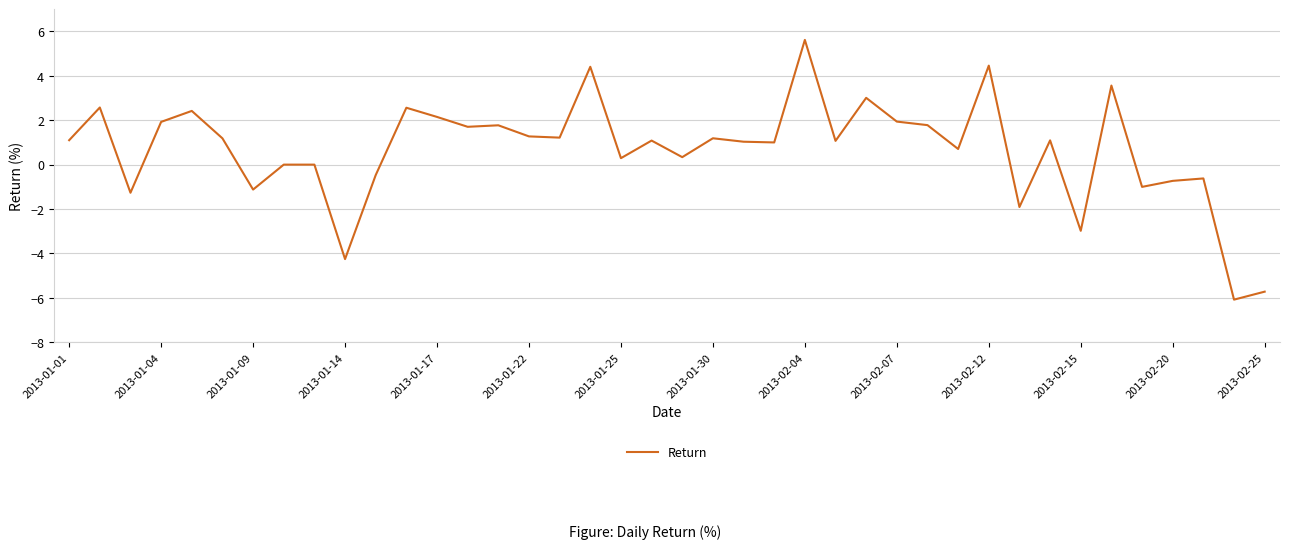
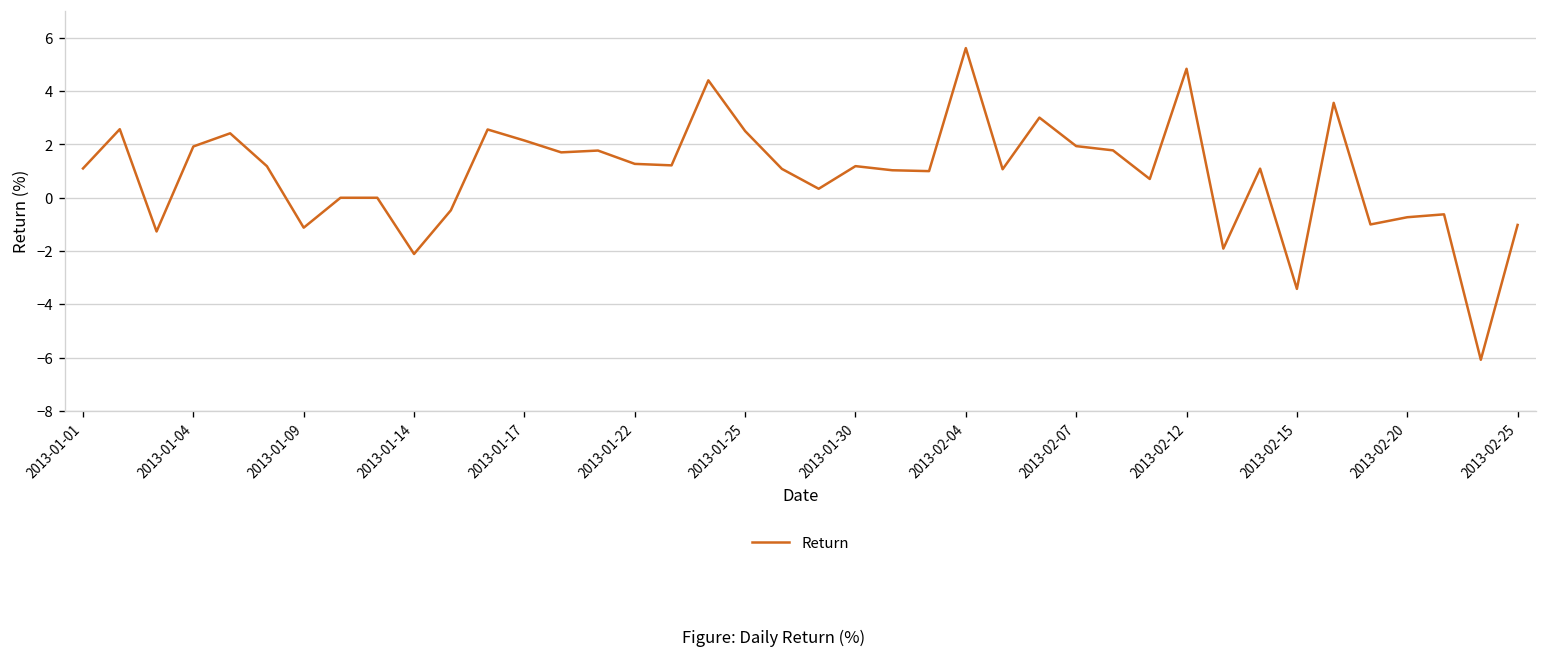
  {
    "2013-01-01": 1.1,
    "2013-01-04": 1.9,
    "2013-01-09": -1.1,
-   "2013-01-14": -4.3,
+   "2013-01-14": -2.1,
    "2013-01-17": 2.1,
    "2013-01-22": 1.3,
-   "2013-01-25": 0.3,
+   "2013-01-25": 2.5,
    "2013-01-30": 1.2,
    "2013-02-04": 5.6,
    "2013-02-07": 1.9,
-   "2013-02-12": 4.5,
-   "2013-02-15": -3.0,
+   "2013-02-12": 4.8,
+   "2013-02-15": -3.4,
    "2013-02-20": -0.7,
-   "2013-02-25": -5.7
+   "2013-02-25": -1.0
  }
